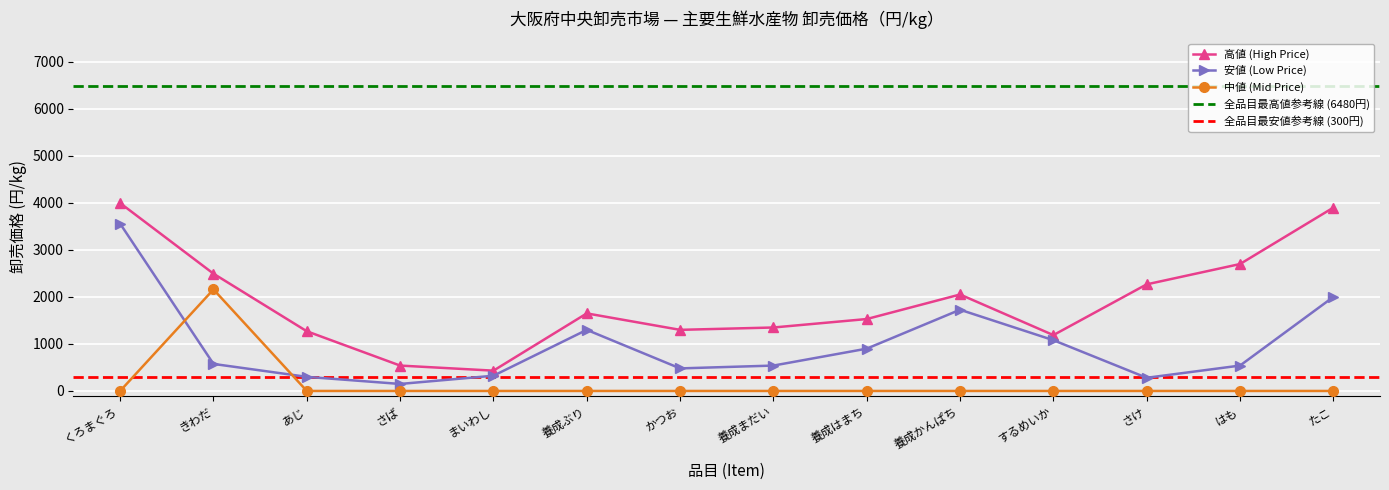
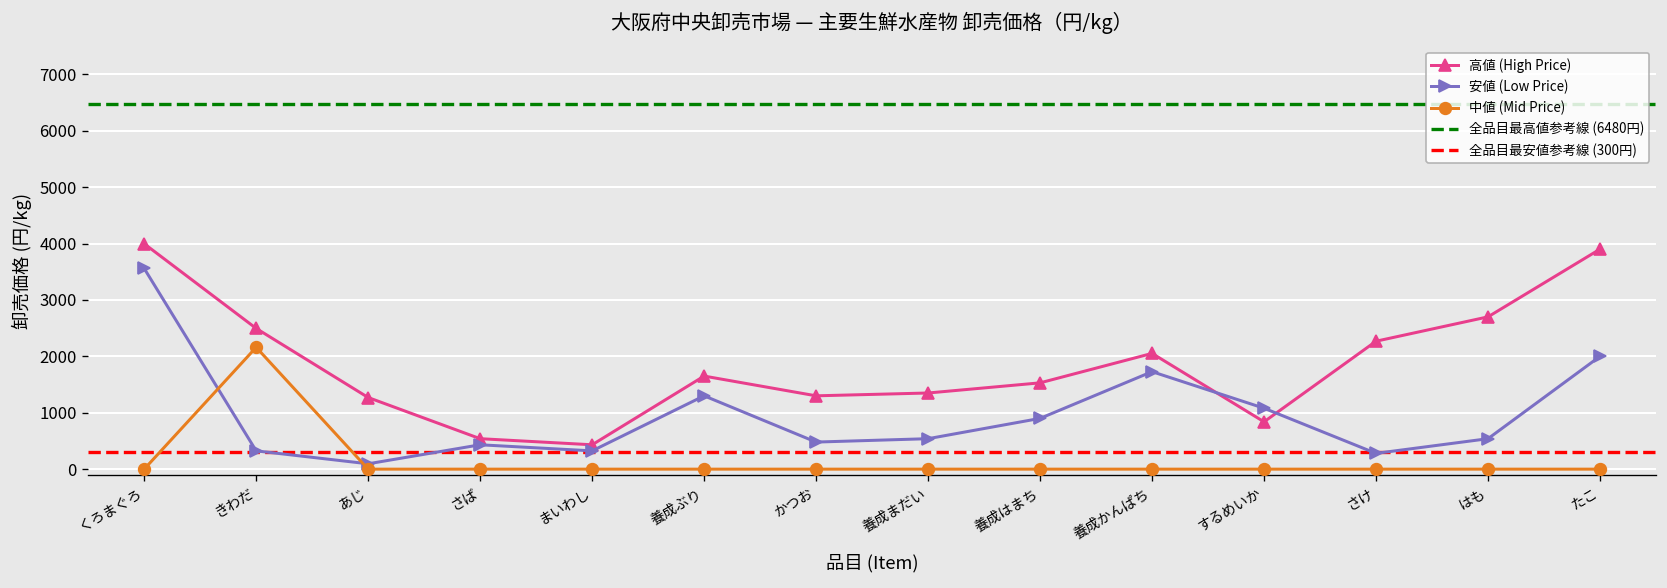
  {
    "高値 (High Price)": {
      "くろまぐろ": 4000,
      "きわだ": 2500,
      "あじ": 1300,
      "さば": 500,
      "まいわし": 400,
      "養成ぶり": 1700,
      "かつお": 1300,
      "養成まだい": 1400,
      "養成はまち": 1500,
      "養成かんぱち": 2100,
-     "するめいか": 1200,
+     "するめいか": 800,
      "さけ": 2300,
      "はも": 2700,
      "たこ": 3900
    },
    "安値 (Low Price)": {
      "くろまぐろ": 3600,
-     "きわだ": 600,
-     "あじ": 300,
-     "さば": 100,
+     "きわだ": 300,
+     "あじ": 100,
+     "さば": 400,
      "まいわし": 300,
      "養成ぶり": 1300,
      "かつお": 500,
      "養成まだい": 500,
      "養成はまち": 900,
      "養成かんぱち": 1700,
      "するめいか": 1100,
      "さけ": 300,
      "はも": 500,
      "たこ": 2000
    },
    "中値 (Mid Price)": {
      "くろまぐろ": 0,
      "きわだ": 2200,
      "あじ": 0,
      "さば": 0,
      "まいわし": 0,
      "養成ぶり": 0,
      "かつお": 0,
      "養成まだい": 0,
      "養成はまち": 0,
      "養成かんぱち": 0,
      "するめいか": 0,
      "さけ": 0,
      "はも": 0,
      "たこ": 0
    }
  }
